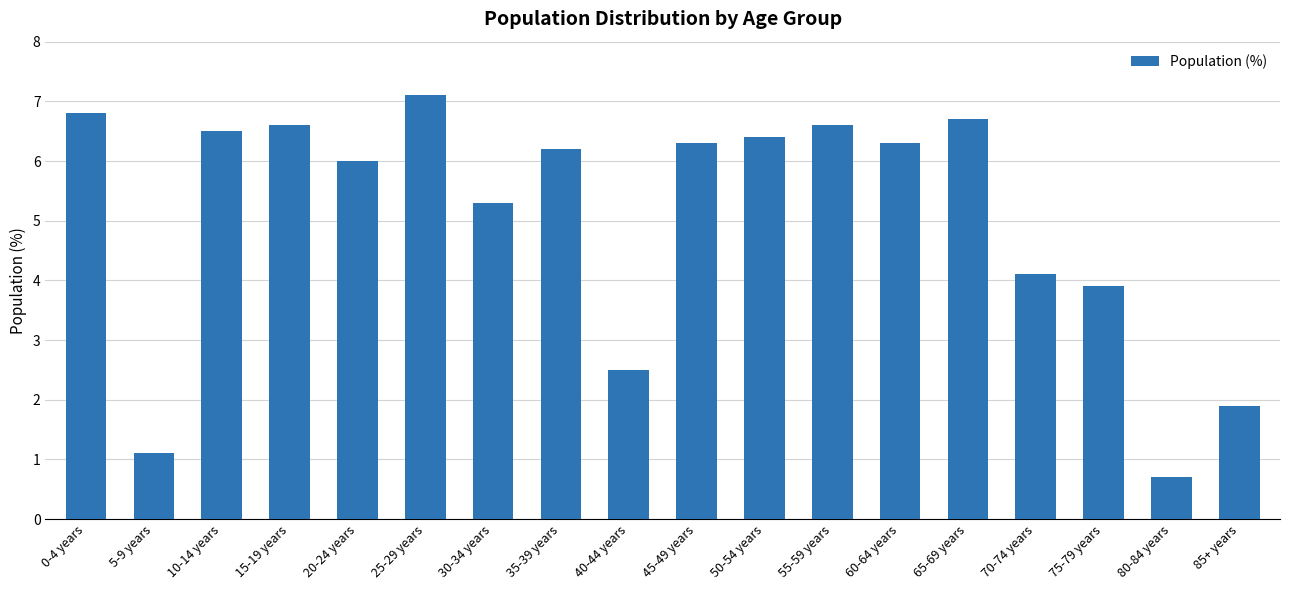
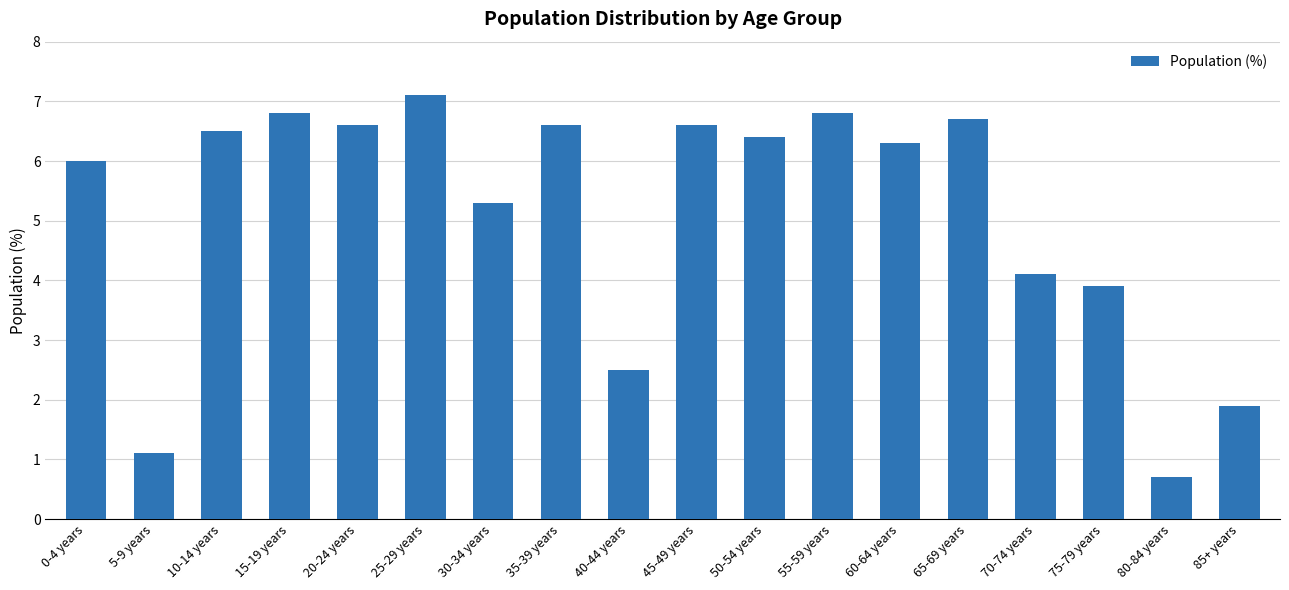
  {
-   "0-4 years": 6.8,
+   "0-4 years": 6.0,
    "5-9 years": 1.1,
    "10-14 years": 6.5,
-   "15-19 years": 6.6,
-   "20-24 years": 6.0,
+   "15-19 years": 6.8,
+   "20-24 years": 6.6,
    "25-29 years": 7.1,
    "30-34 years": 5.3,
-   "35-39 years": 6.2,
+   "35-39 years": 6.6,
    "40-44 years": 2.5,
-   "45-49 years": 6.3,
+   "45-49 years": 6.6,
    "50-54 years": 6.4,
-   "55-59 years": 6.6,
+   "55-59 years": 6.8,
    "60-64 years": 6.3,
    "65-69 years": 6.7,
    "70-74 years": 4.1,
    "75-79 years": 3.9,
    "80-84 years": 0.7,
    "85+ years": 1.9
  }
